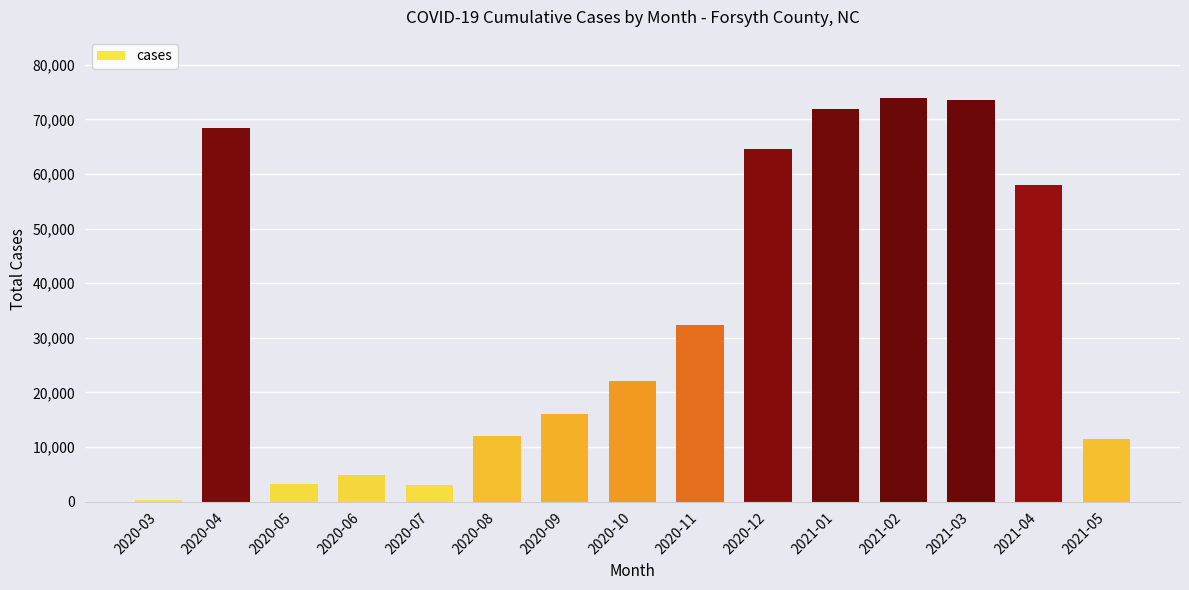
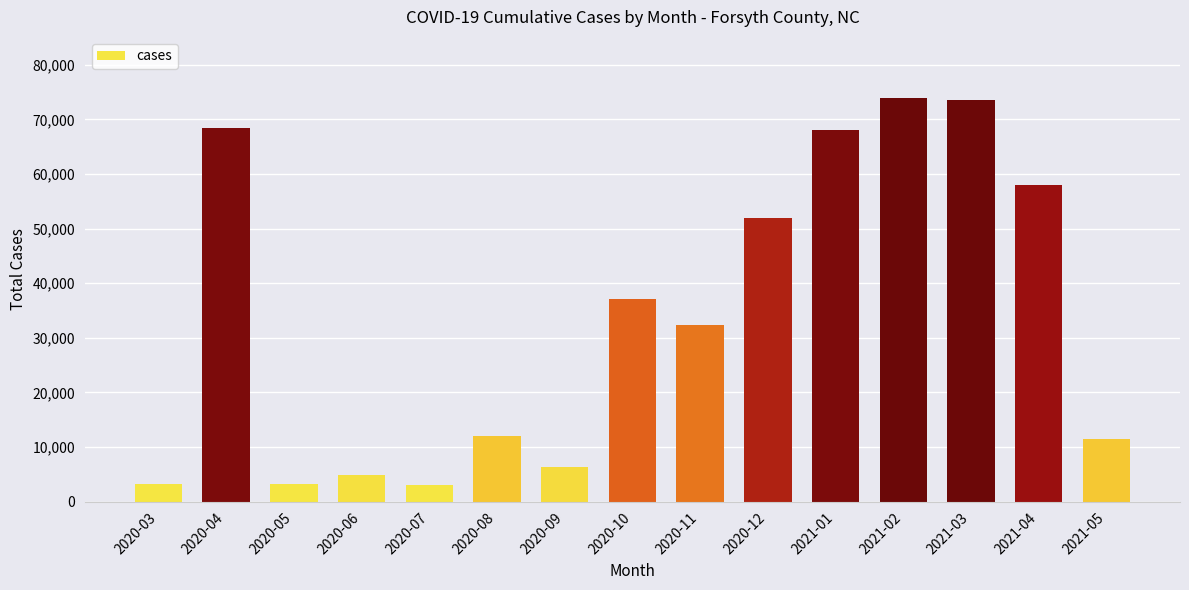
  {
-   "2020-03": "0",
+   "2020-03": "3,000",
    "2020-04": "68,000",
    "2020-05": "3,000",
    "2020-06": "5,000",
    "2020-07": "3,000",
    "2020-08": "12,000",
-   "2020-09": "16,000",
-   "2020-10": "22,000",
+   "2020-09": "6,000",
+   "2020-10": "37,000",
    "2020-11": "32,000",
-   "2020-12": "64,000",
-   "2021-01": "72,000",
+   "2020-12": "52,000",
+   "2021-01": "68,000",
    "2021-02": "74,000",
    "2021-03": "74,000",
    "2021-04": "58,000",
    "2021-05": "11,000"
  }
